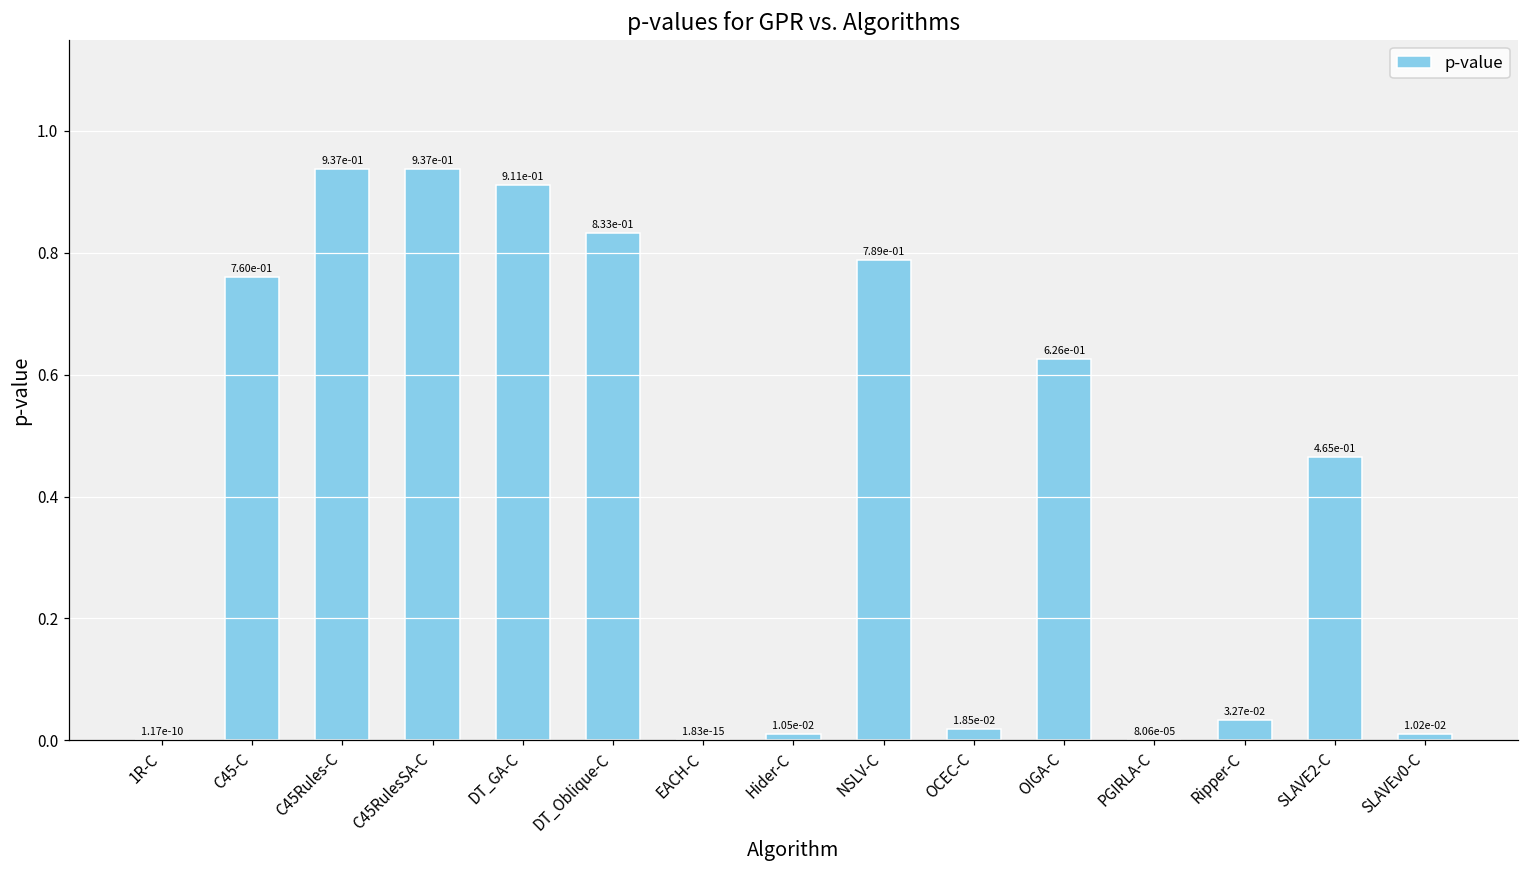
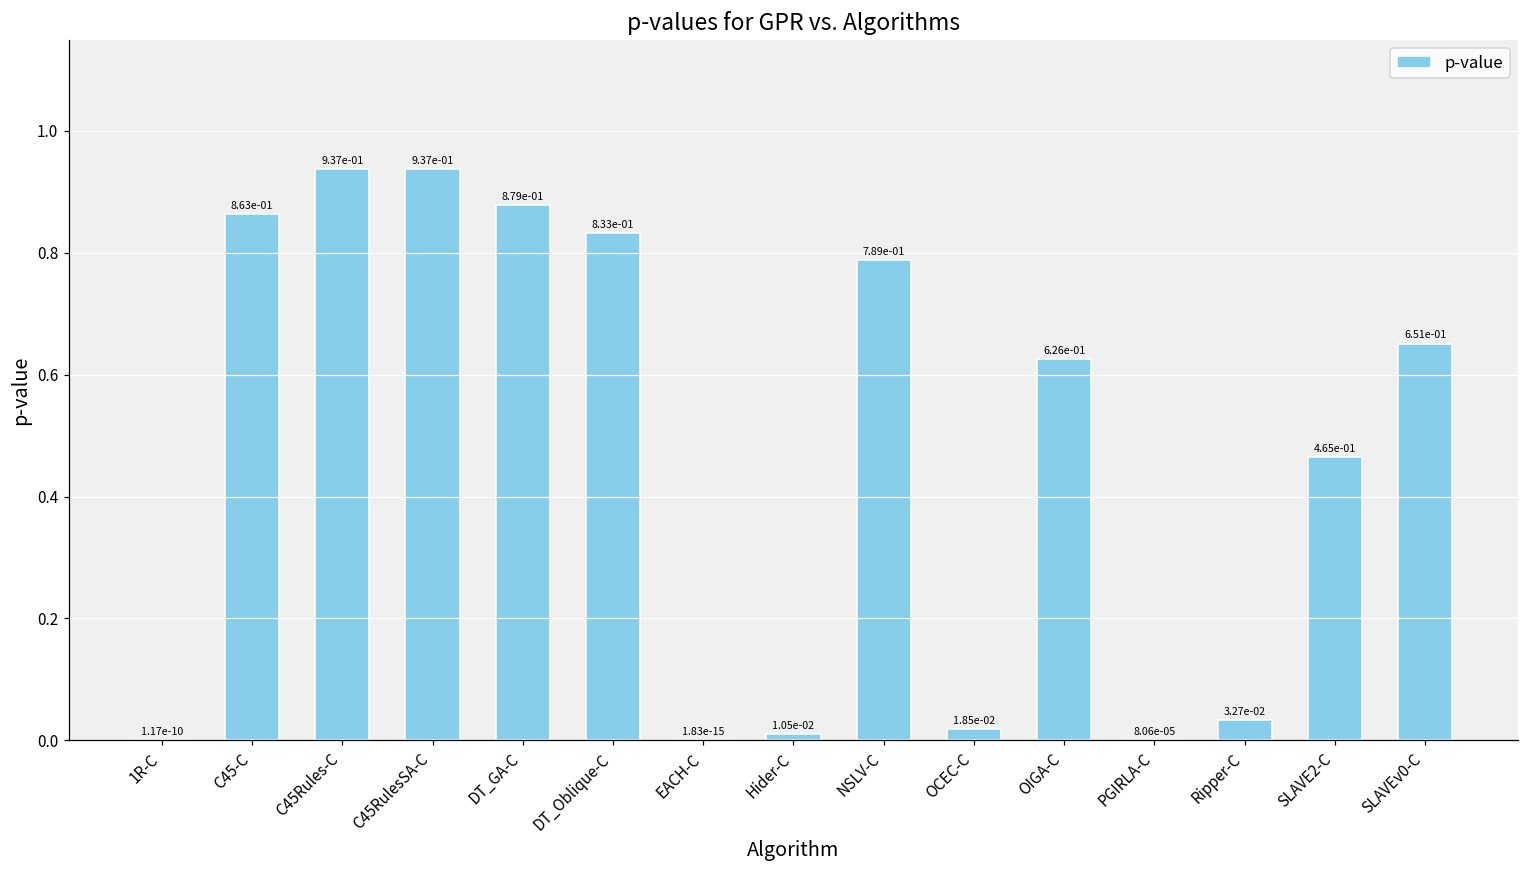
  {
    "1R-C": "1.17e-10",
-   "C45-C": "7.60e-01",
+   "C45-C": "8.63e-01",
    "C45Rules-C": "9.37e-01",
    "C45RulesSA-C": "9.37e-01",
-   "DT_GA-C": "9.11e-01",
+   "DT_GA-C": "8.79e-01",
    "DT_Oblique-C": "8.33e-01",
    "EACH-C": "1.83e-15",
    "Hider-C": "1.05e-02",
    "NSLV-C": "7.89e-01",
    "OCEC-C": "1.85e-02",
    "OIGA-C": "6.26e-01",
    "PGIRLA-C": "8.06e-05",
    "Ripper-C": "3.27e-02",
    "SLAVE2-C": "4.65e-01",
-   "SLAVEv0-C": "1.02e-02"
+   "SLAVEv0-C": "6.51e-01"
  }
